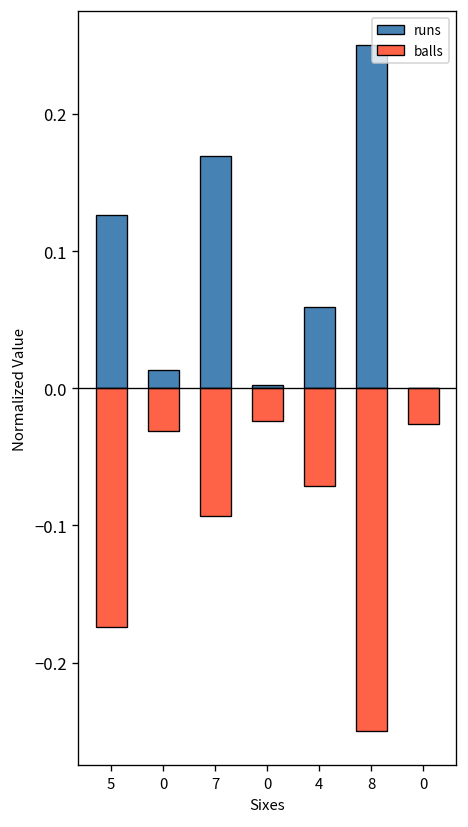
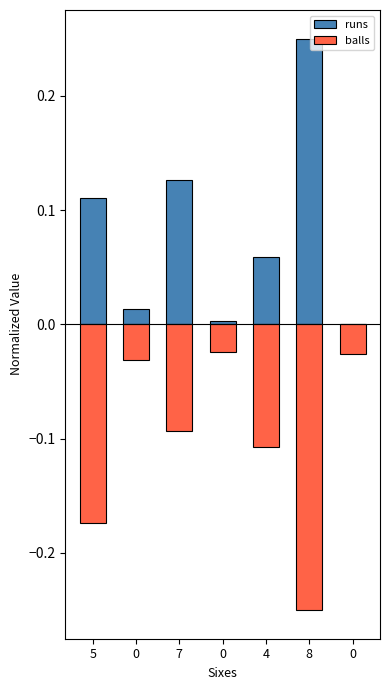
  {
    "runs": {
-     "5": 0.126,
-     "7": 0.169,
+     "5": 0.110,
+     "7": 0.126,
      "4": 0.059,
      "8": 0.250
    },
    "balls": {
      "5": -0.174,
      "7": -0.093,
-     "4": -0.071,
+     "4": -0.107,
      "8": -0.250
    }
  }
